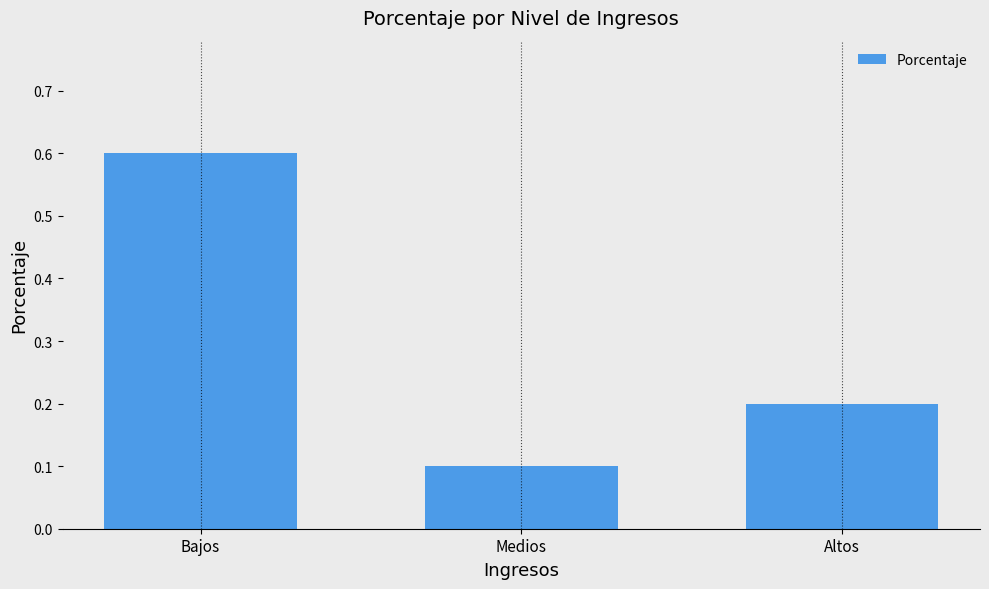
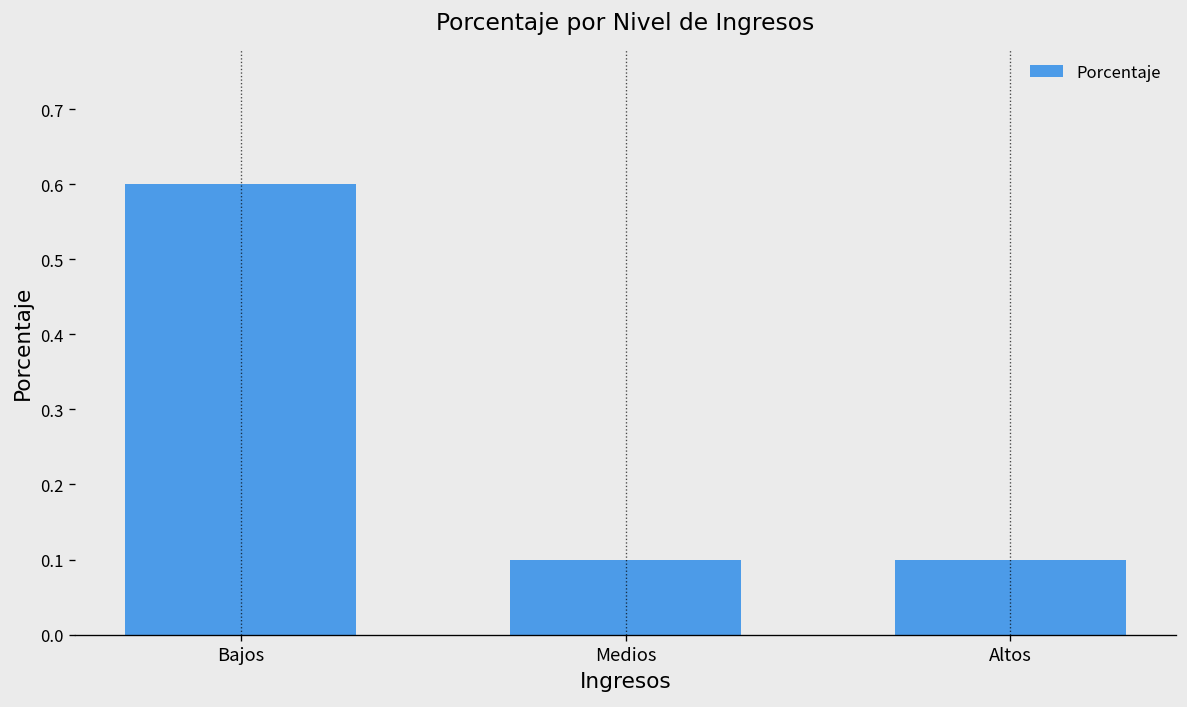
  {
    "Bajos": 0.6,
    "Medios": 0.1,
-   "Altos": 0.2
+   "Altos": 0.1
  }
